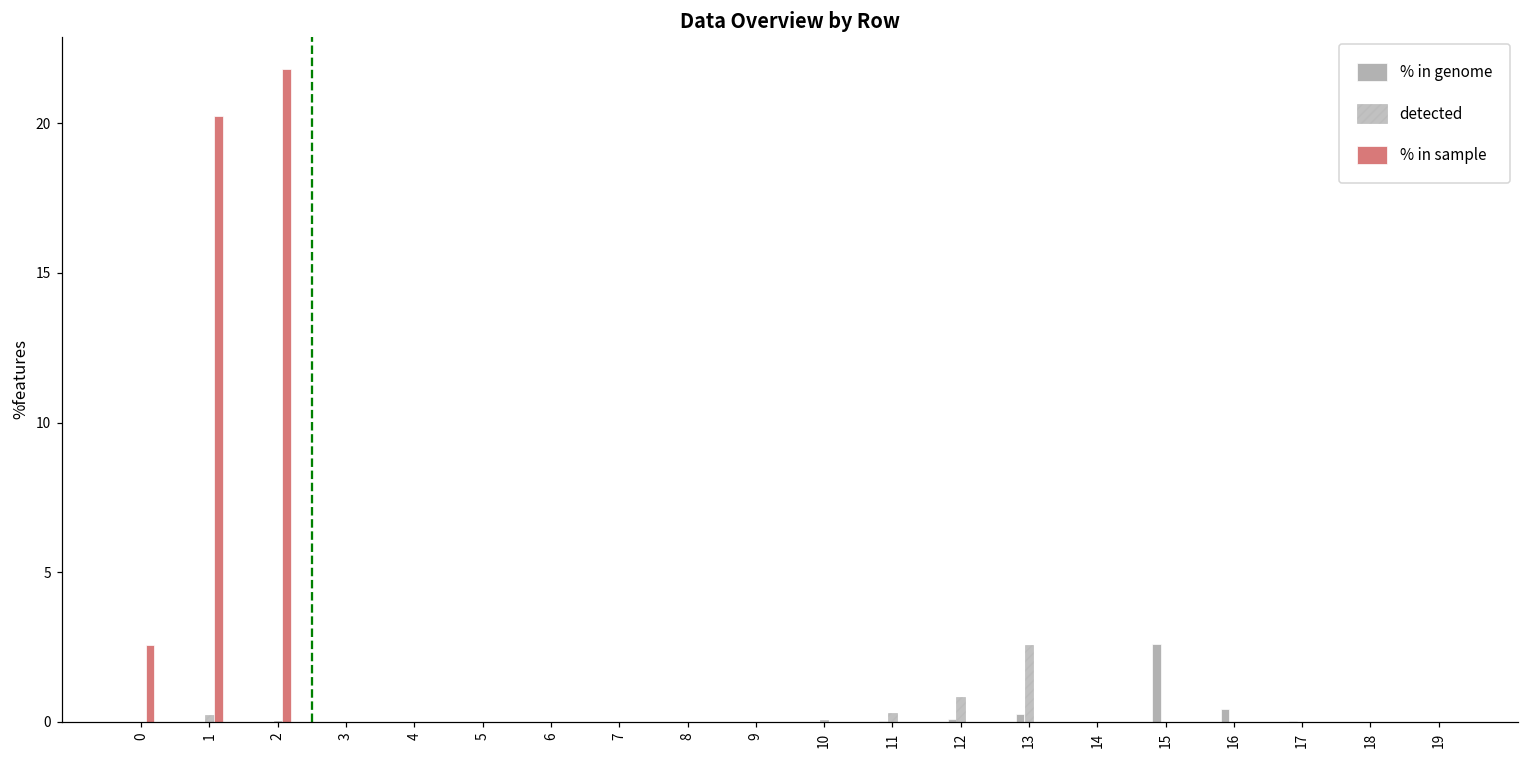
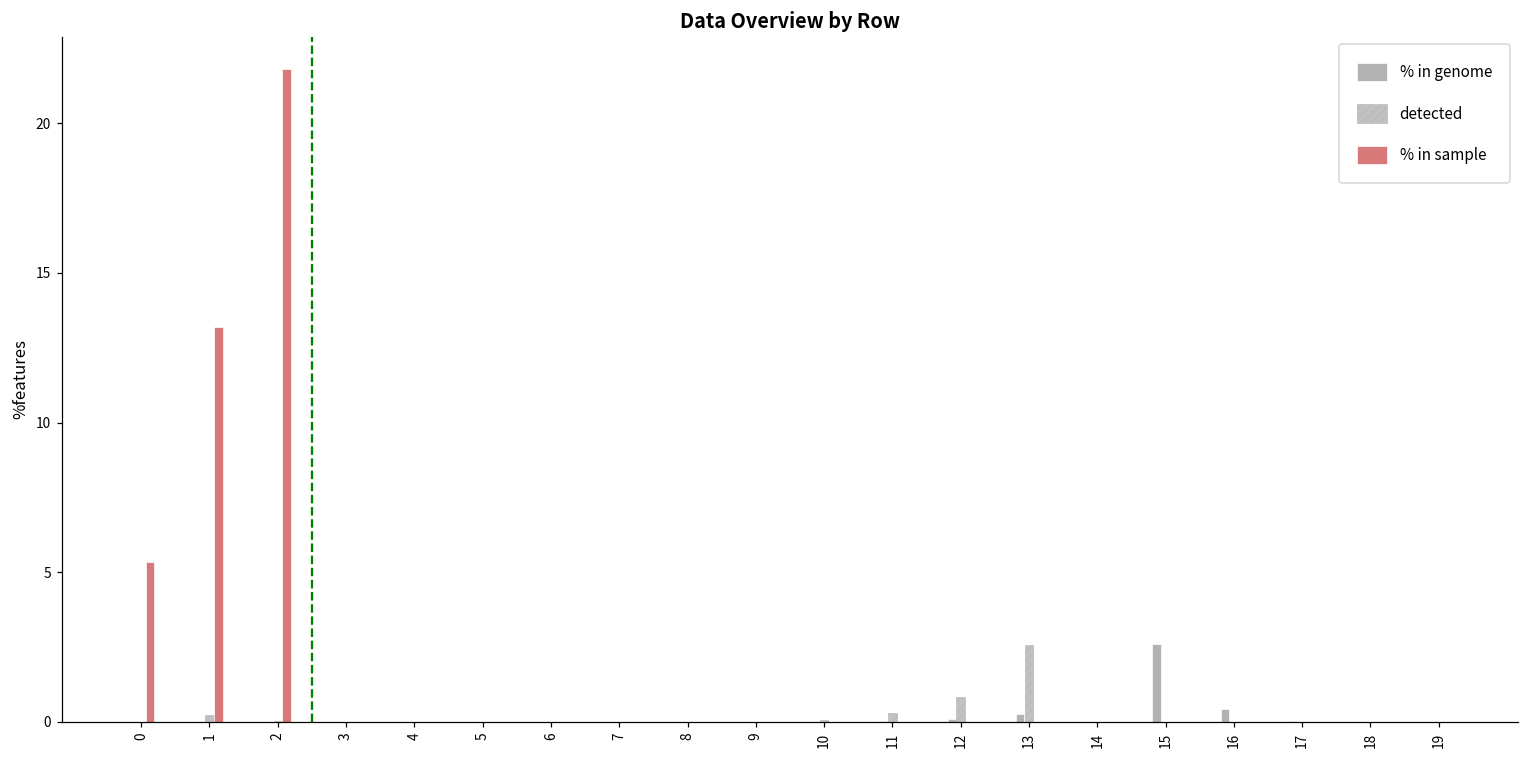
  {
    "% in sample": {
-     "0": 2.6,
-     "1": 20.2,
+     "0": 5.3,
+     "1": 13.2,
      "2": 21.8,
      "3": 0.0
    }
  }
